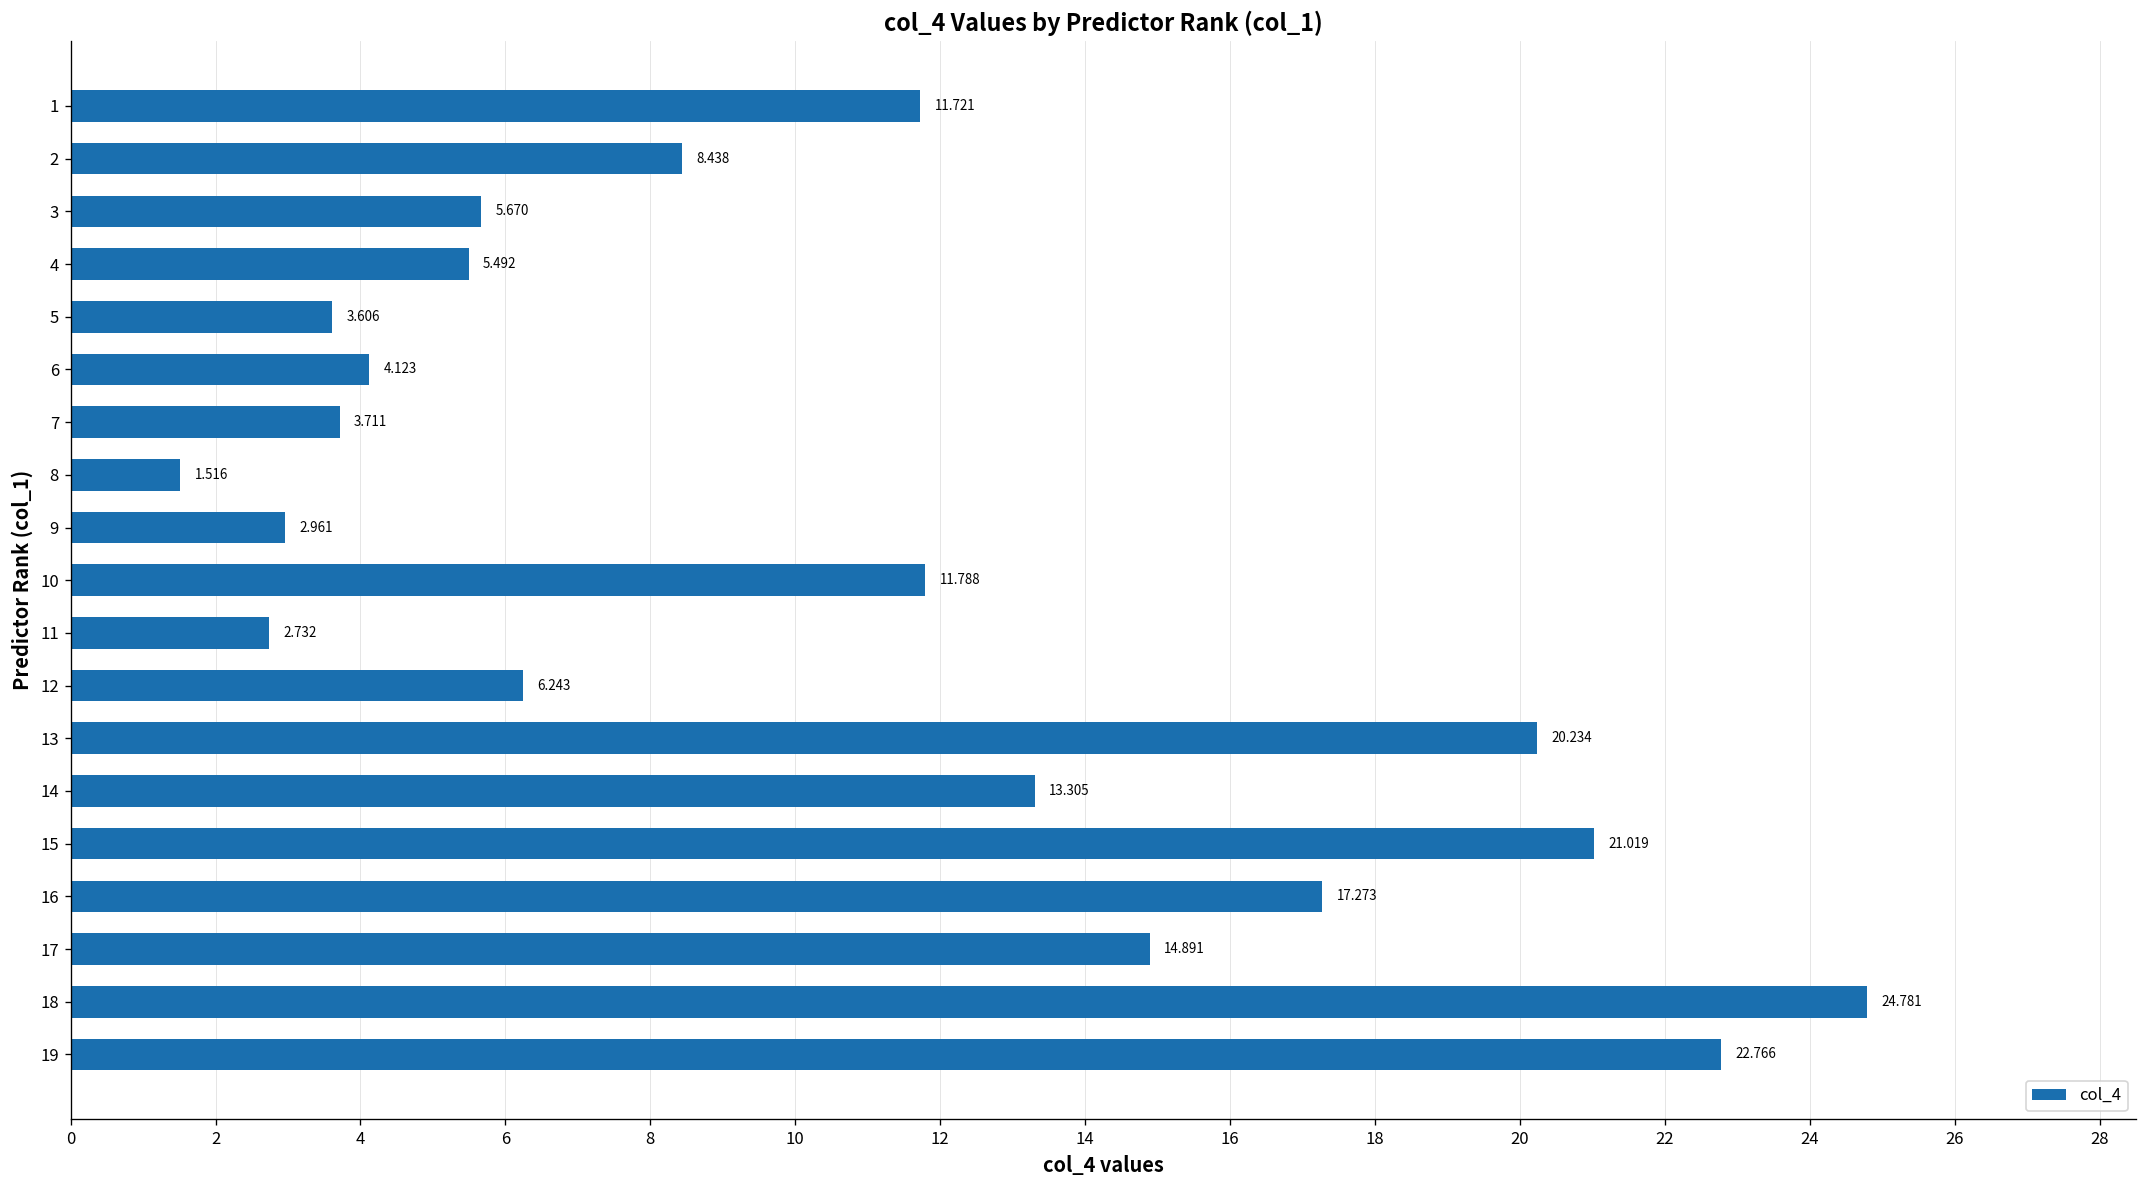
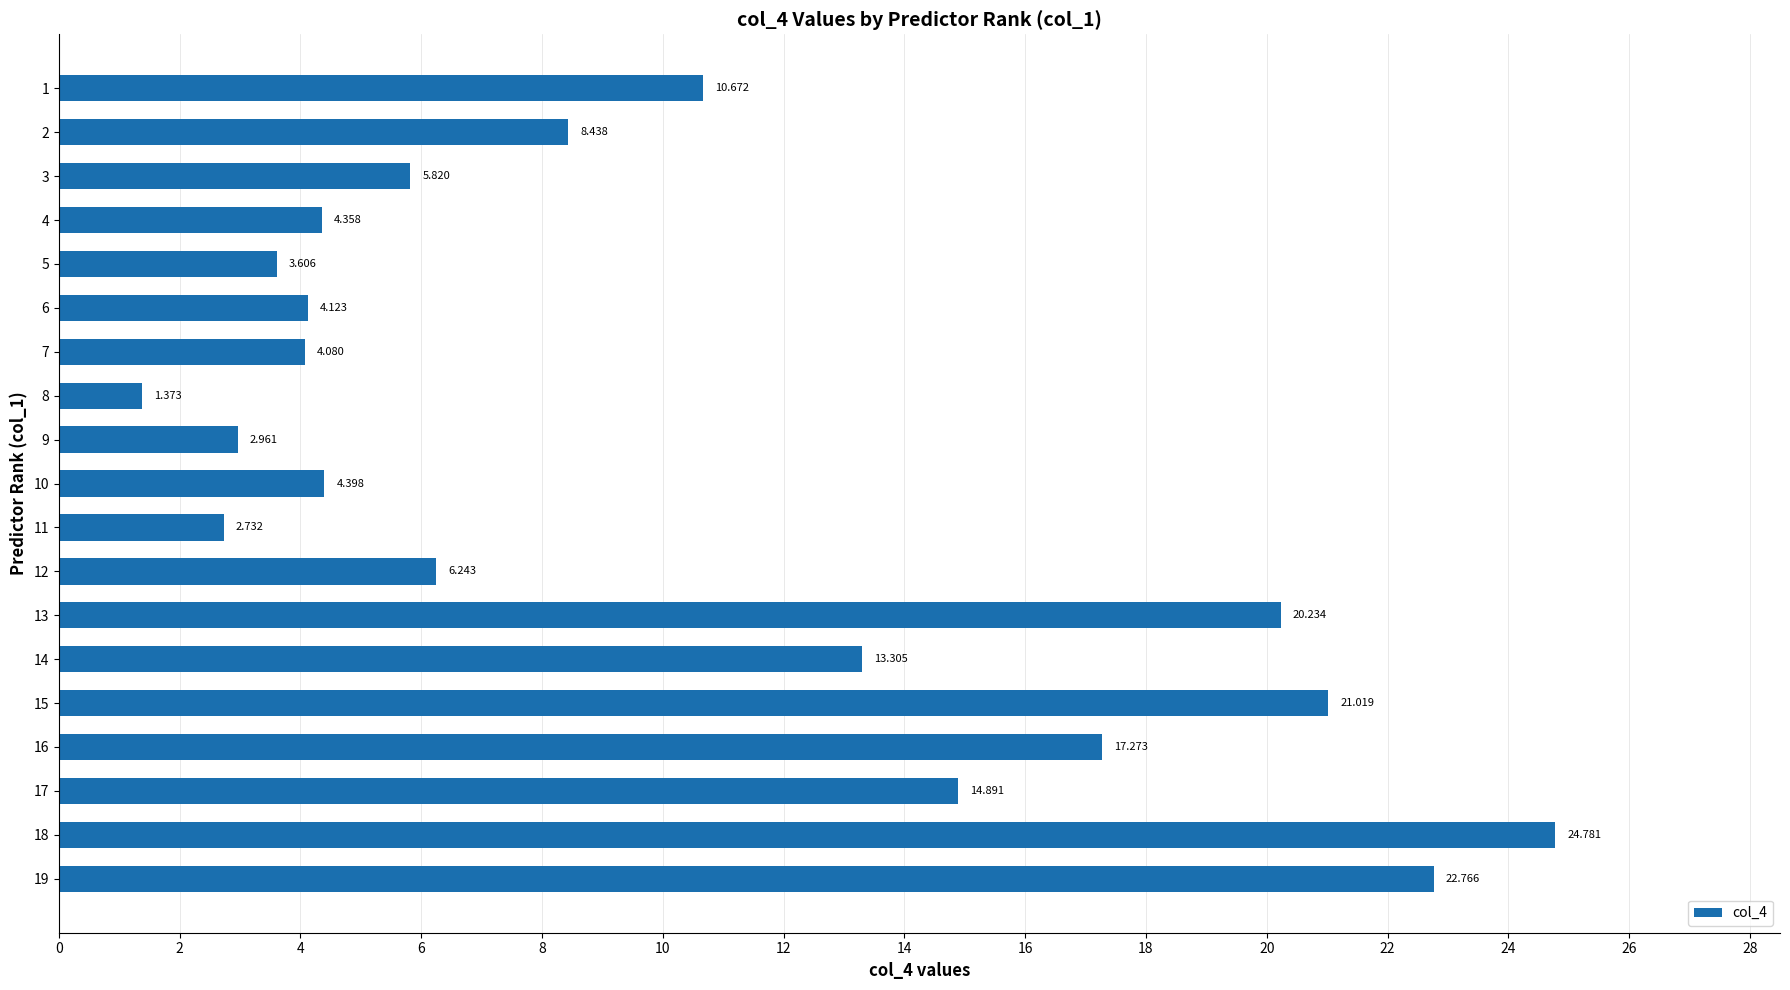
  {
-   "1": 11.721,
+   "1": 10.672,
    "2": 8.438,
-   "3": 5.670,
-   "4": 5.492,
+   "3": 5.820,
+   "4": 4.358,
    "5": 3.606,
    "6": 4.123,
-   "7": 3.711,
-   "8": 1.516,
+   "7": 4.080,
+   "8": 1.373,
    "9": 2.961,
-   "10": 11.788,
+   "10": 4.398,
    "11": 2.732,
    "12": 6.243,
    "13": 20.234,
    "14": 13.305,
    "15": 21.019,
    "16": 17.273,
    "17": 14.891,
    "18": 24.781,
    "19": 22.766
  }
